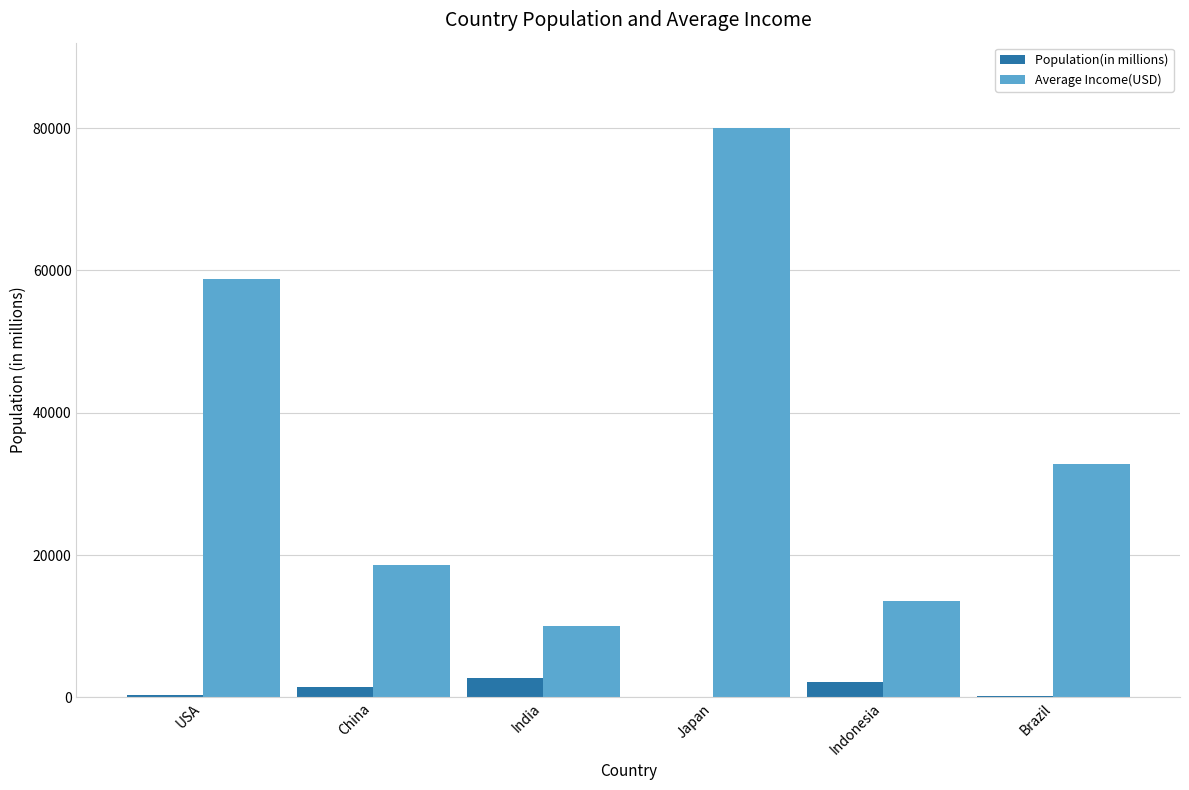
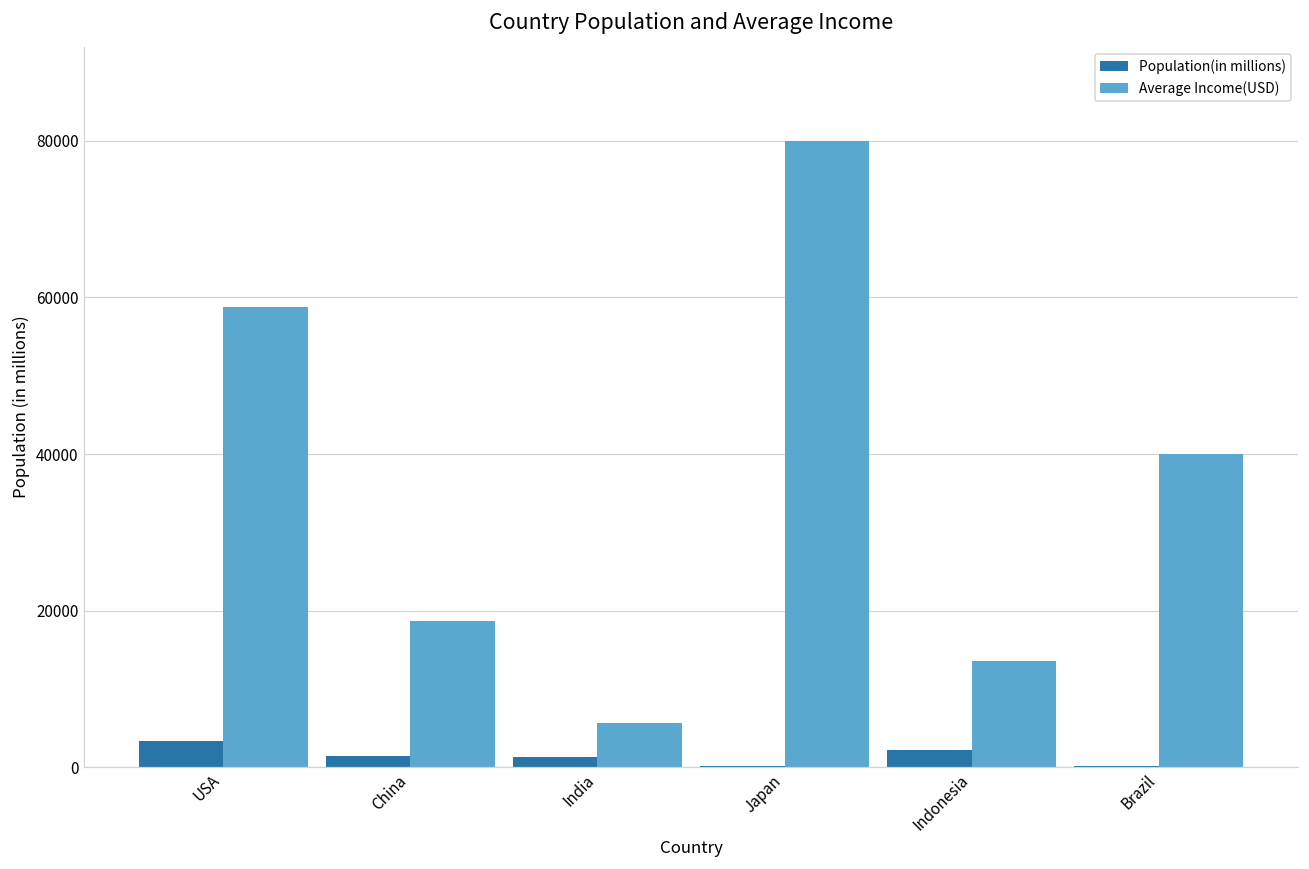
  {
    "Population(in millions)": {
-     "USA": 0,
+     "USA": 3000,
      "China": 1000,
-     "India": 3000,
+     "India": 1000,
      "Indonesia": 2000
    },
    "Average Income(USD)": {
      "USA": 59000,
      "China": 19000,
-     "India": 10000,
+     "India": 6000,
      "Japan": 80000,
      "Indonesia": 14000,
-     "Brazil": 33000
+     "Brazil": 40000
    }
  }
